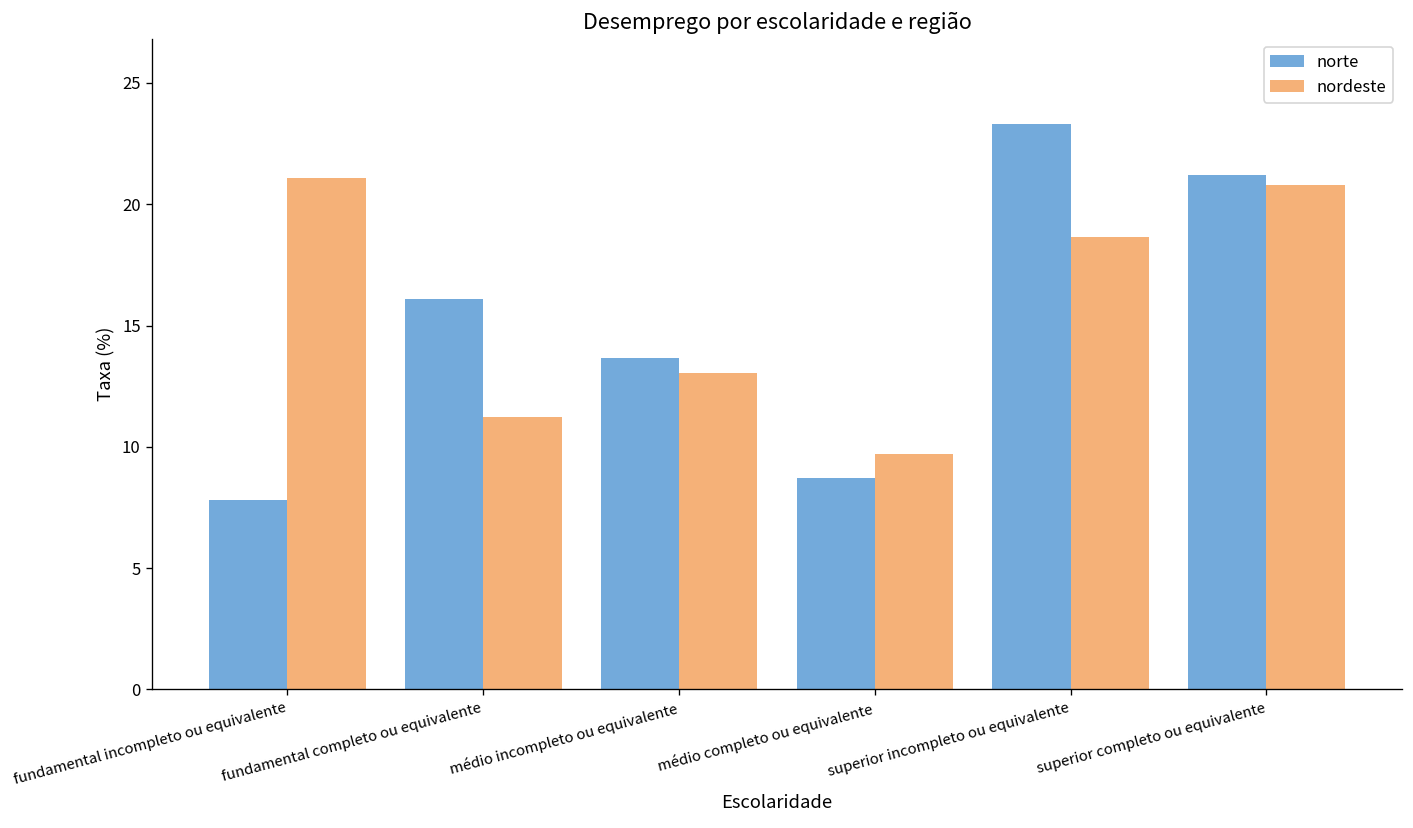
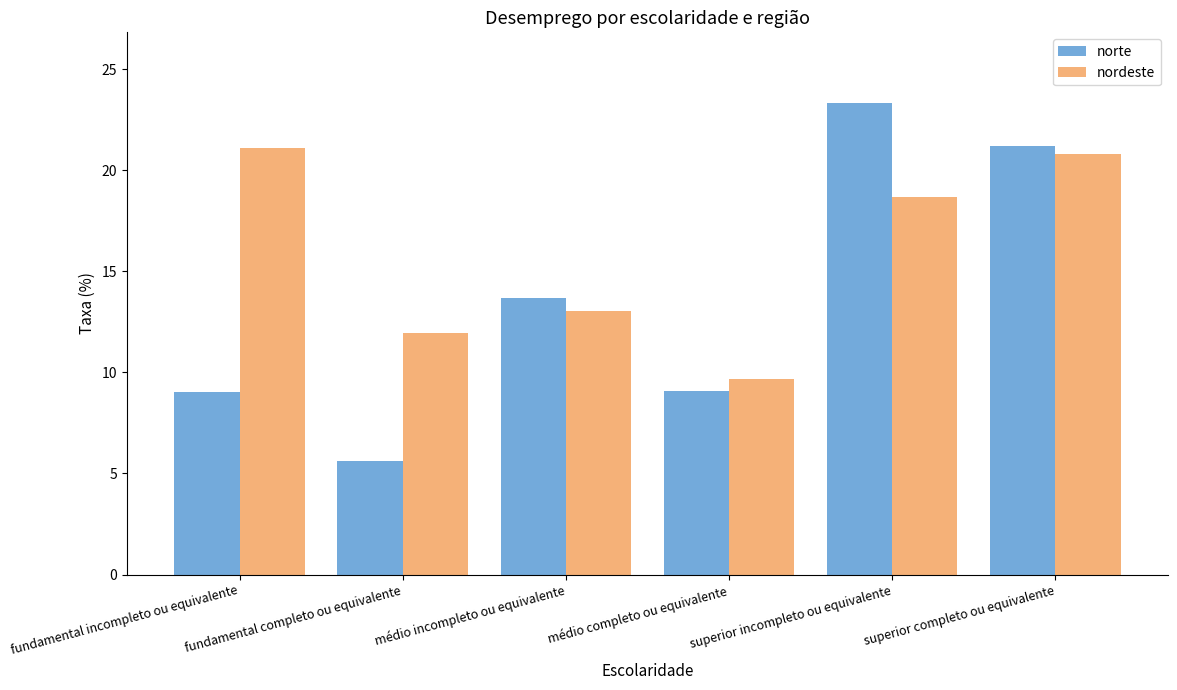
  {
    "norte": {
-     "fundamental incompleto ou equivalente": 7.8,
-     "fundamental completo ou equivalente": 16.1,
+     "fundamental incompleto ou equivalente": 9.0,
+     "fundamental completo ou equivalente": 5.6,
      "médio incompleto ou equivalente": 13.7,
-     "médio completo ou equivalente": 8.7,
+     "médio completo ou equivalente": 9.1,
      "superior incompleto ou equivalente": 23.3,
      "superior completo ou equivalente": 21.2
    },
    "nordeste": {
      "fundamental incompleto ou equivalente": 21.1,
-     "fundamental completo ou equivalente": 11.3,
+     "fundamental completo ou equivalente": 12.0,
      "médio incompleto ou equivalente": 13.1,
      "médio completo ou equivalente": 9.7,
      "superior incompleto ou equivalente": 18.7,
      "superior completo ou equivalente": 20.8
    }
  }
